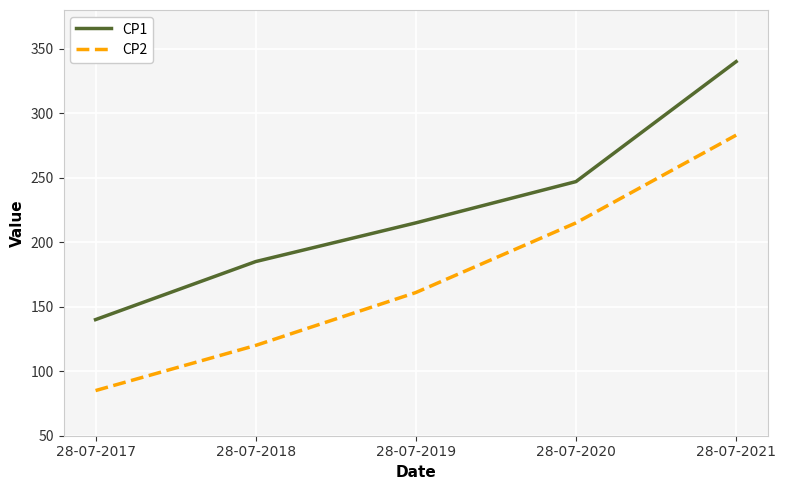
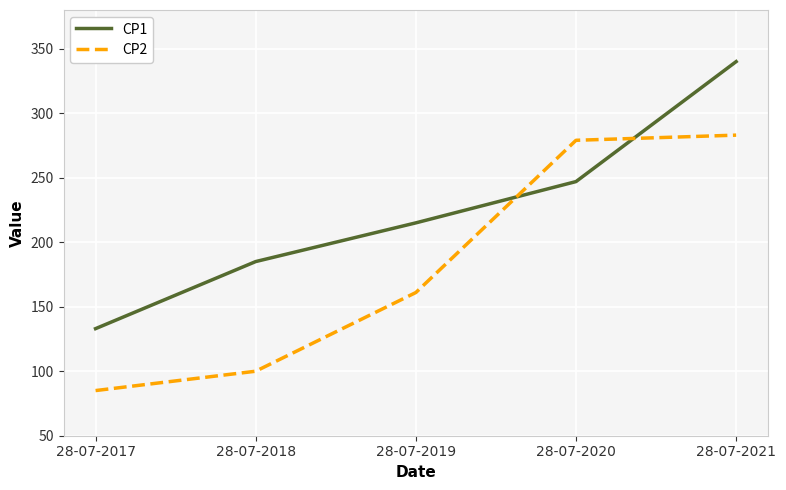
  {
    "CP1": {
-     "28-07-2017": 140,
+     "28-07-2017": 133,
      "28-07-2018": 185,
      "28-07-2019": 215,
      "28-07-2020": 247,
      "28-07-2021": 340
    },
    "CP2": {
      "28-07-2017": 85,
-     "28-07-2018": 120,
+     "28-07-2018": 100,
      "28-07-2019": 161,
-     "28-07-2020": 215,
+     "28-07-2020": 279,
      "28-07-2021": 283
    }
  }
